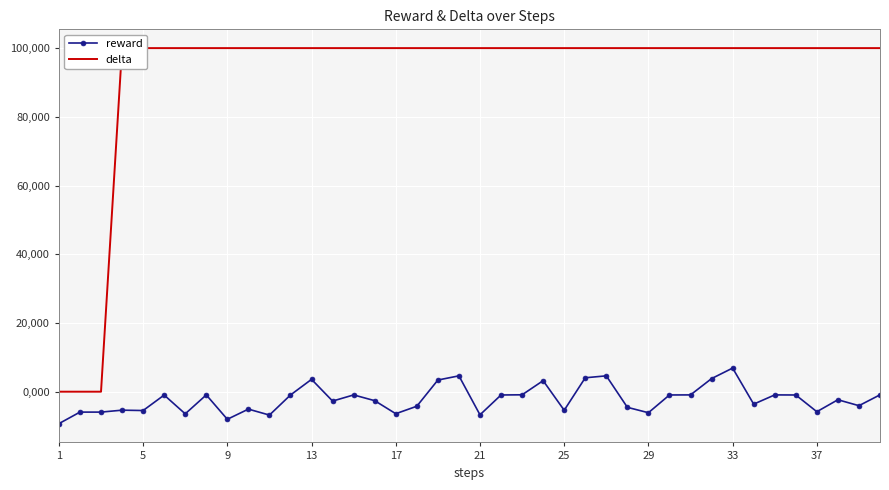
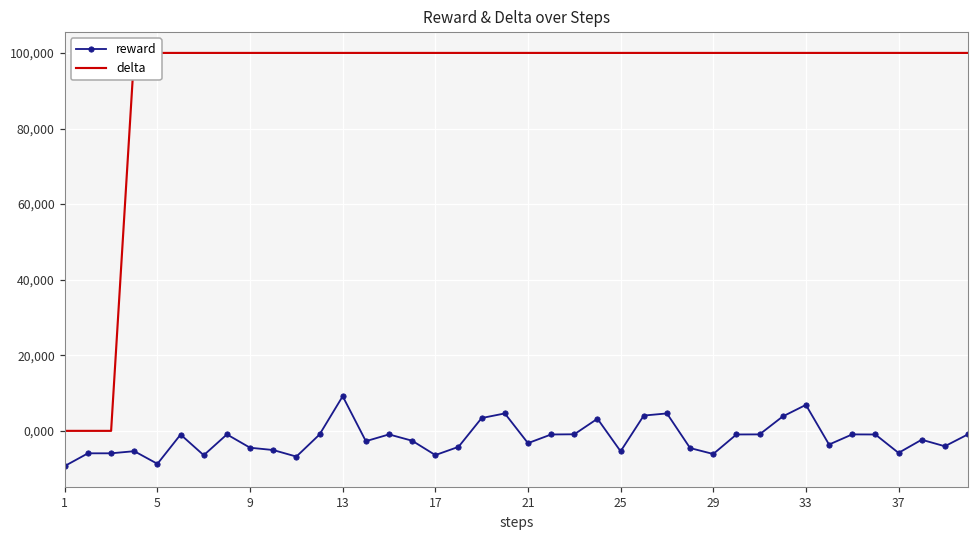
  {
    "reward": {
      "1": "-9,000",
-     "5": "-5,000",
-     "9": "-8,000",
-     "13": "4,000",
+     "5": "-9,000",
+     "9": "-4,000",
+     "13": "9,000",
      "17": "-6,000",
-     "21": "-7,000",
+     "21": "-3,000",
      "25": "-5,000",
      "29": "-6,000",
      "33": "7,000",
      "37": "-6,000"
    },
    "delta": {
      "1": "0",
      "9": "100,000",
      "13": "100,000",
      "17": "100,000",
      "21": "100,000",
      "25": "100,000",
      "29": "100,000",
      "33": "100,000",
      "37": "100,000"
    }
  }
